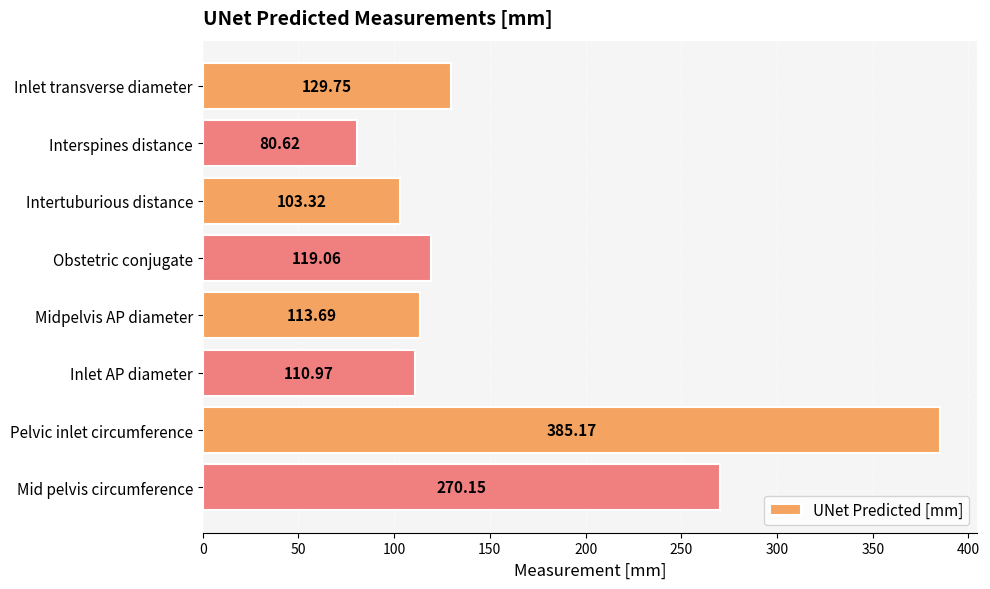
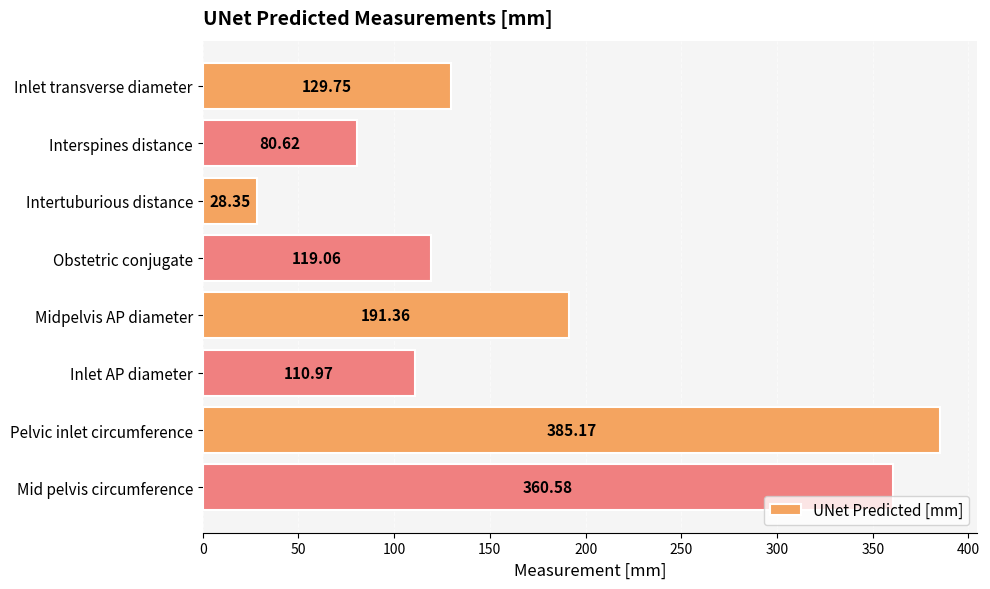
  {
    "Inlet transverse diameter": 129.75,
    "Interspines distance": 80.62,
-   "Intertuburious distance": 103.32,
+   "Intertuburious distance": 28.35,
    "Obstetric conjugate": 119.06,
-   "Midpelvis AP diameter": 113.69,
+   "Midpelvis AP diameter": 191.36,
    "Inlet AP diameter": 110.97,
    "Pelvic inlet circumference": 385.17,
-   "Mid pelvis circumference": 270.15
+   "Mid pelvis circumference": 360.58
  }
